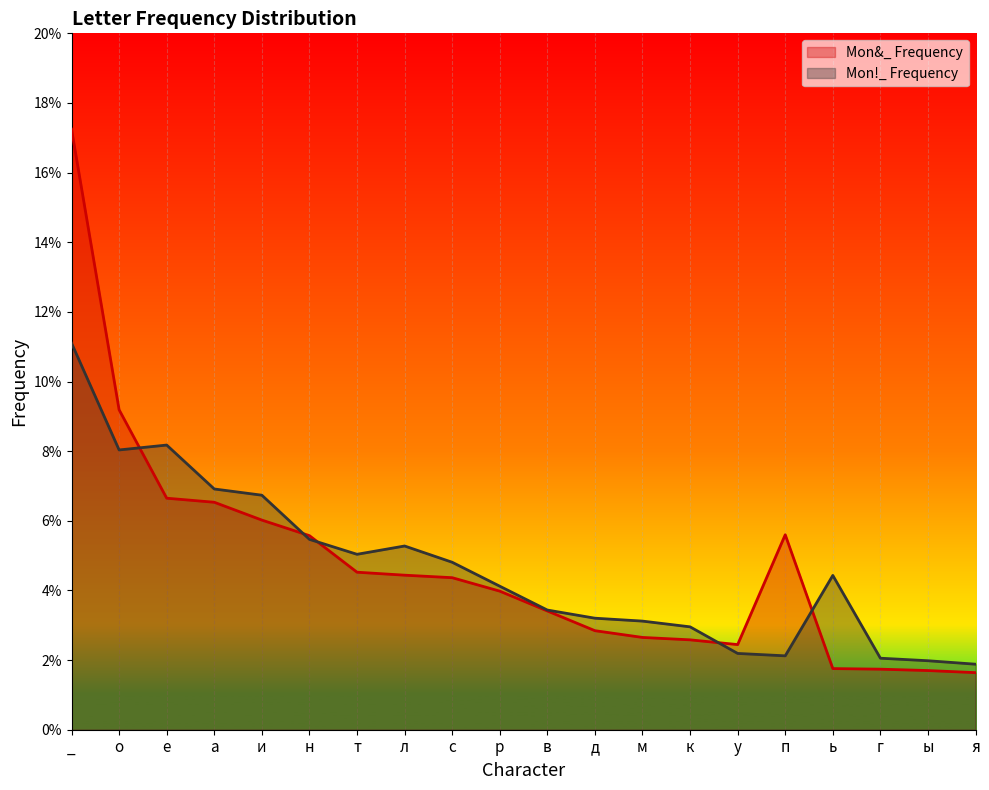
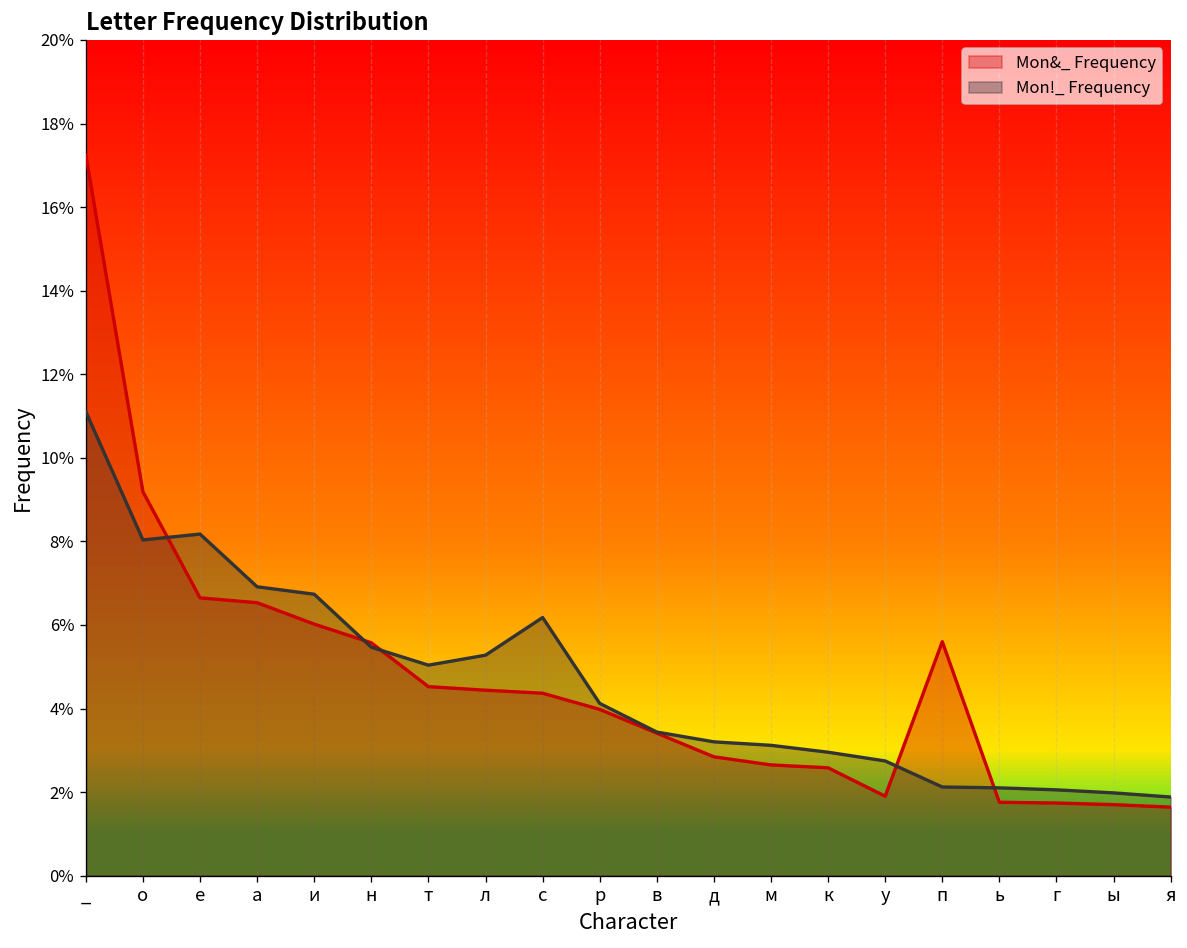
  {
    "Mon&_ Frequency": {
      "_": "17.2%",
      "о": "9.2%",
      "е": "6.6%",
      "а": "6.5%",
      "и": "6.0%",
      "н": "5.6%",
      "т": "4.5%",
      "л": "4.4%",
      "с": "4.4%",
      "р": "4.0%",
      "д": "2.8%",
      "м": "2.7%",
      "к": "2.6%",
-     "у": "2.4%",
+     "у": "1.9%",
      "п": "5.6%",
      "ь": "1.8%",
      "г": "1.7%",
      "ы": "1.7%",
      "я": "1.6%"
    },
    "Mon!_ Frequency": {
      "_": "11.1%",
      "о": "8.0%",
      "е": "8.2%",
      "а": "6.9%",
      "и": "6.7%",
      "н": "5.5%",
      "т": "5.0%",
      "л": "5.3%",
-     "с": "4.8%",
+     "с": "6.2%",
      "р": "4.1%",
      "д": "3.2%",
      "м": "3.1%",
      "к": "3.0%",
-     "у": "2.2%",
+     "у": "2.7%",
      "п": "2.1%",
-     "ь": "4.4%",
+     "ь": "2.1%",
      "г": "2.1%",
      "ы": "2.0%",
      "я": "1.9%"
    }
  }
